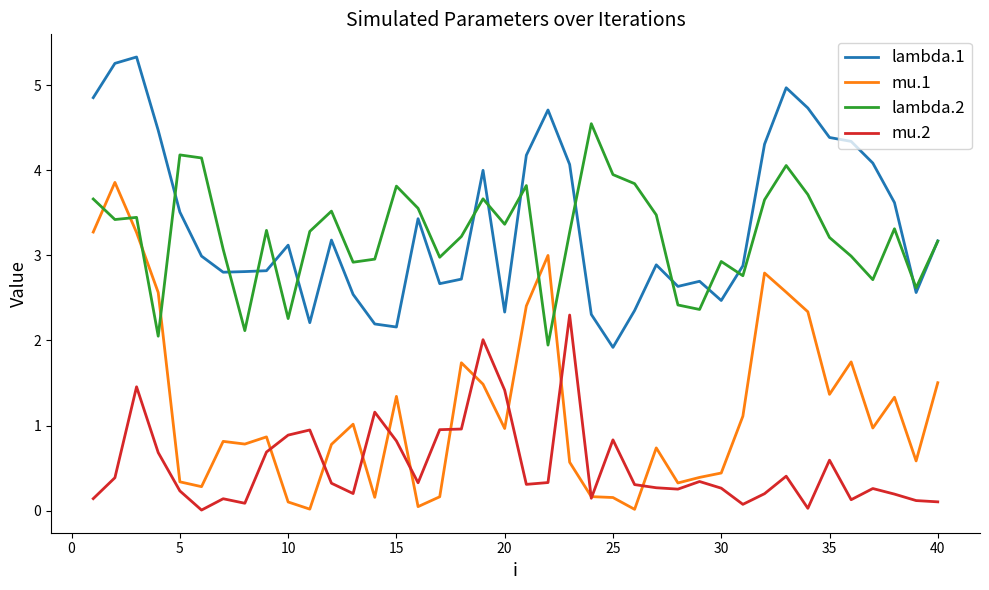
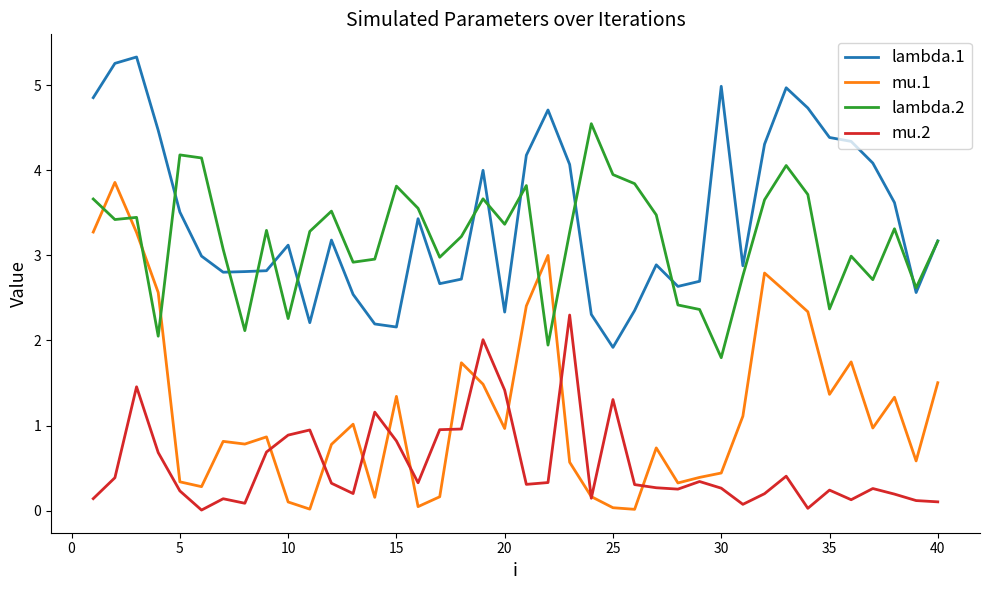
  {
    "lambda.1": {
      "5": 3.5,
      "10": 3.1,
      "15": 2.2,
      "20": 2.3,
      "25": 1.9,
-     "30": 2.5,
+     "30": 5.0,
      "35": 4.4
    },
    "mu.1": {
      "5": 0.3,
      "10": 0.1,
      "15": 1.3,
      "20": 1.0,
-     "25": 0.2,
+     "25": 0.0,
      "30": 0.4,
      "35": 1.4,
      "40": 1.5
    },
    "lambda.2": {
      "5": 4.2,
      "10": 2.3,
      "15": 3.8,
      "20": 3.4,
      "25": 3.9,
-     "30": 2.9,
-     "35": 3.2
+     "30": 1.8,
+     "35": 2.4
    },
    "mu.2": {
      "5": 0.2,
      "10": 0.9,
      "15": 0.8,
      "20": 1.4,
-     "25": 0.8,
+     "25": 1.3,
      "30": 0.3,
-     "35": 0.6,
+     "35": 0.2,
      "40": 0.1
    }
  }
